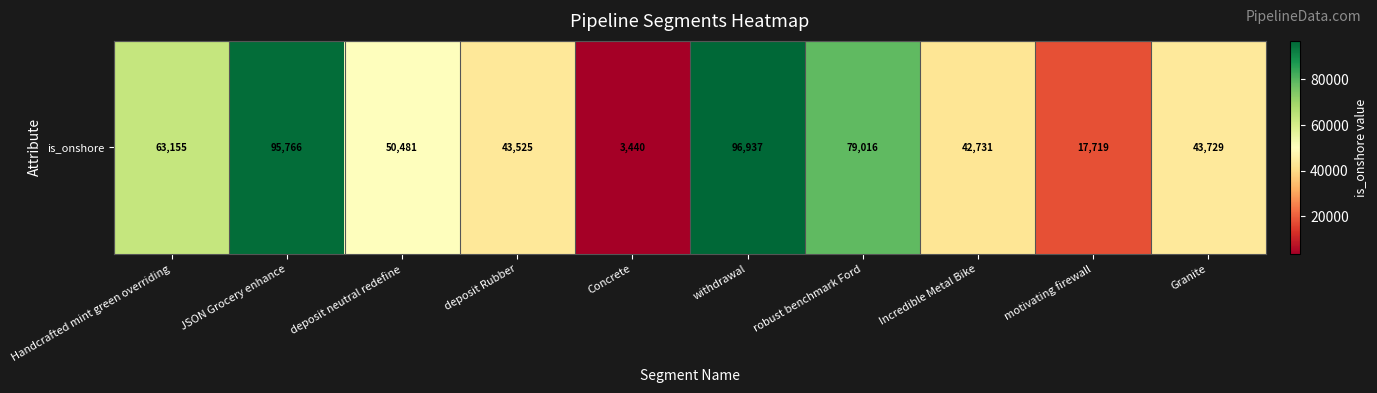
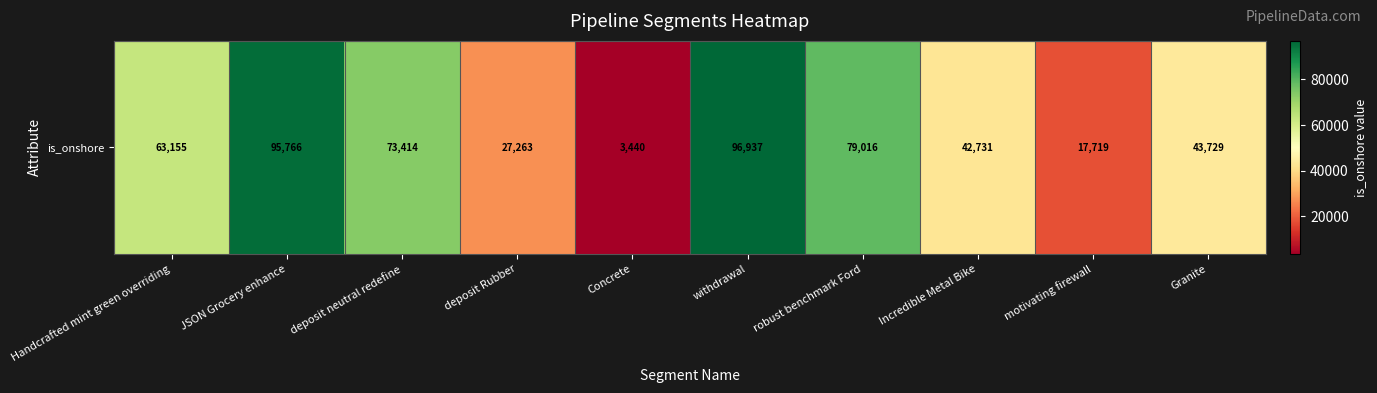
  {
    "is_onshore": {
      "Handcrafted mint green overriding": "63,155",
      "JSON Grocery enhance": "95,766",
-     "deposit neutral redefine": "50,481",
-     "deposit Rubber": "43,525",
+     "deposit neutral redefine": "73,414",
+     "deposit Rubber": "27,263",
      "Concrete": "3,440",
      "withdrawal": "96,937",
      "robust benchmark Ford": "79,016",
      "Incredible Metal Bike": "42,731",
      "motivating firewall": "17,719",
      "Granite": "43,729"
    }
  }
